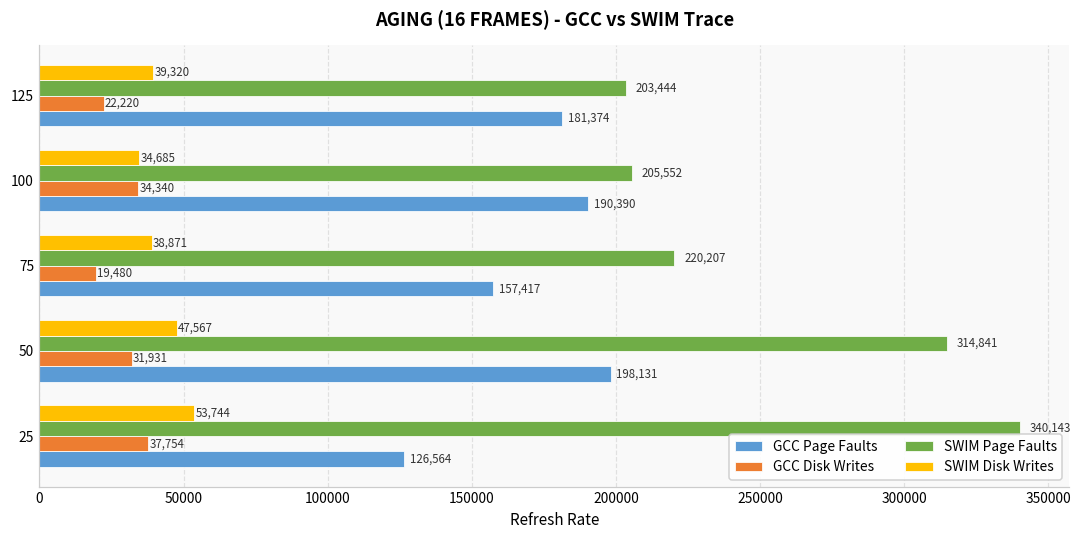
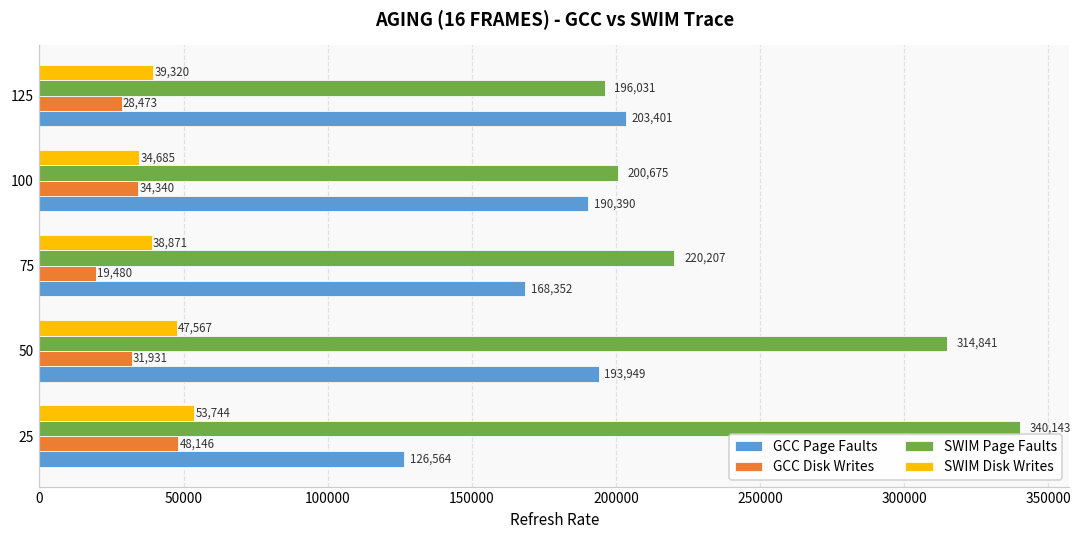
  {
    "GCC Page Faults": {
-     "125": "181,374",
+     "125": "203,401",
      "100": "190,390",
-     "75": "157,417",
-     "50": "198,131",
+     "75": "168,352",
+     "50": "193,949",
      "25": "126,564"
    },
    "GCC Disk Writes": {
-     "125": "22,220",
+     "125": "28,473",
      "100": "34,340",
      "75": "19,480",
      "50": "31,931",
-     "25": "37,754"
+     "25": "48,146"
    },
    "SWIM Page Faults": {
-     "125": "203,444",
-     "100": "205,552",
+     "125": "196,031",
+     "100": "200,675",
      "75": "220,207",
      "50": "314,841"
    },
    "SWIM Disk Writes": {
      "125": "39,320",
      "100": "34,685",
      "75": "38,871",
      "50": "47,567",
      "25": "53,744"
    }
  }
